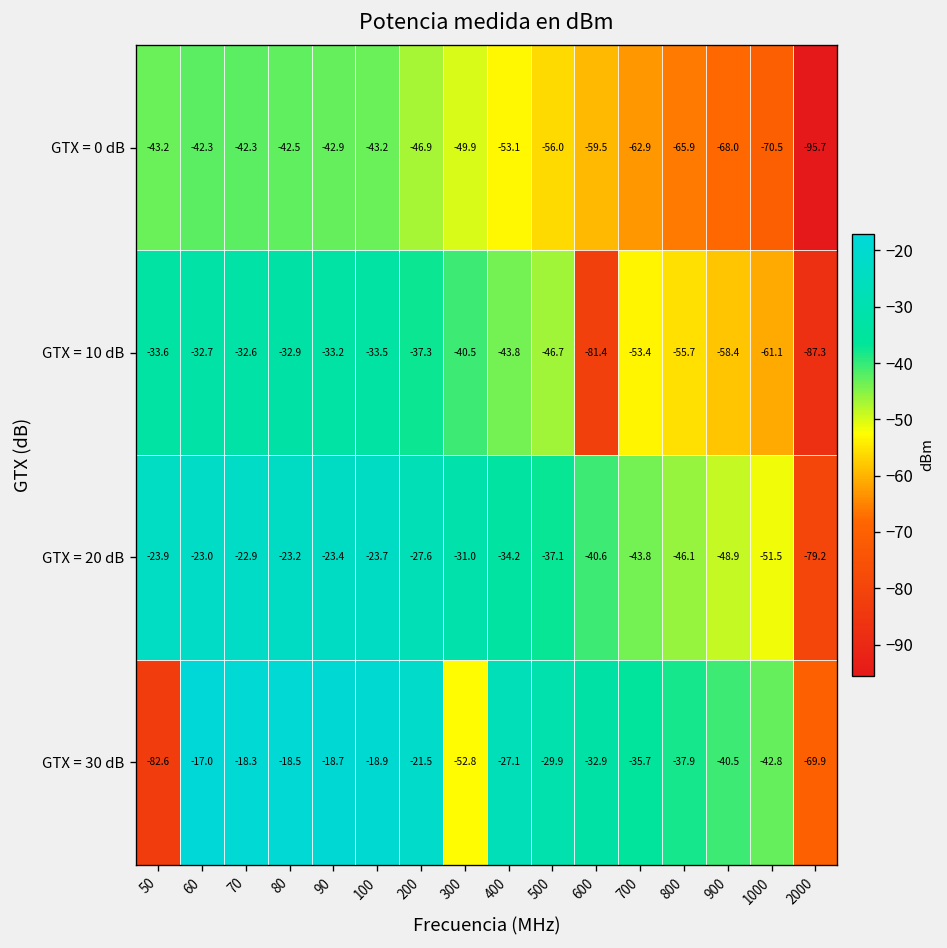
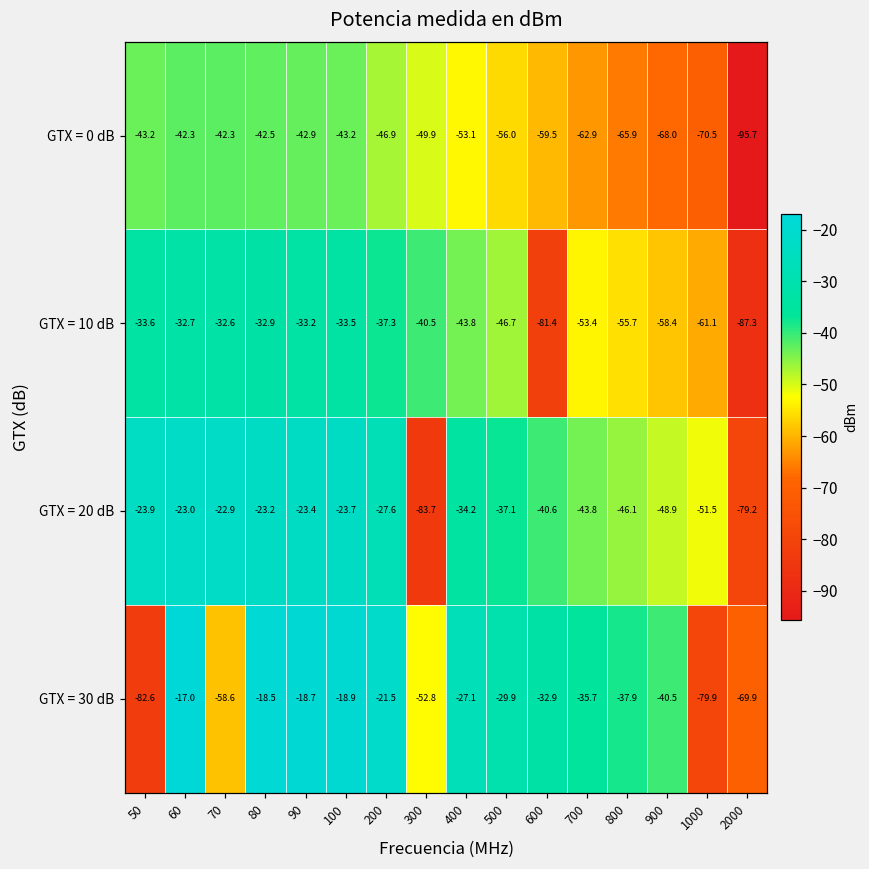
  {
    "GTX = 0 dB": {
      "50": -43.2,
      "60": -42.3,
      "70": -42.3,
      "80": -42.5,
      "90": -42.9,
      "100": -43.2,
      "200": -46.9,
      "300": -49.9,
      "400": -53.1,
      "500": -56.0,
      "600": -59.5,
      "700": -62.9,
      "800": -65.9,
      "900": -68.0,
      "1000": -70.5,
      "2000": -95.7
    },
    "GTX = 10 dB": {
      "50": -33.6,
      "60": -32.7,
      "70": -32.6,
      "80": -32.9,
      "90": -33.2,
      "100": -33.5,
      "200": -37.3,
      "300": -40.5,
      "400": -43.8,
      "500": -46.7,
      "600": -81.4,
      "700": -53.4,
      "800": -55.7,
      "900": -58.4,
      "1000": -61.1,
      "2000": -87.3
    },
    "GTX = 20 dB": {
      "50": -23.9,
      "60": -23.0,
      "70": -22.9,
      "80": -23.2,
      "90": -23.4,
      "100": -23.7,
      "200": -27.6,
-     "300": -31.0,
+     "300": -83.7,
      "400": -34.2,
      "500": -37.1,
      "600": -40.6,
      "700": -43.8,
      "800": -46.1,
      "900": -48.9,
      "1000": -51.5,
      "2000": -79.2
    },
    "GTX = 30 dB": {
      "50": -82.6,
      "60": -17.0,
-     "70": -18.3,
+     "70": -58.6,
      "80": -18.5,
      "90": -18.7,
      "100": -18.9,
      "200": -21.5,
      "300": -52.8,
      "400": -27.1,
      "500": -29.9,
      "600": -32.9,
      "700": -35.7,
      "800": -37.9,
      "900": -40.5,
-     "1000": -42.8,
+     "1000": -79.9,
      "2000": -69.9
    }
  }
